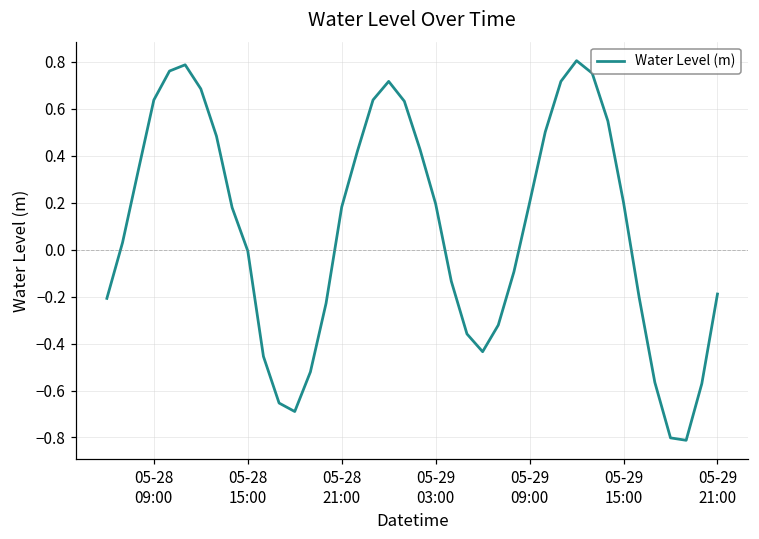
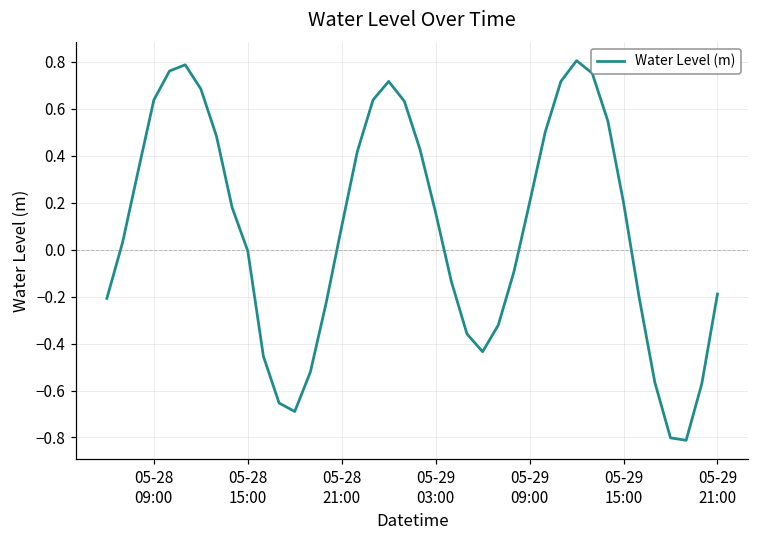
  {
    "05-28 09:00": 0.64,
    "05-28 15:00": -0.01,
-   "05-28 21:00": 0.18,
-   "05-29 03:00": 0.19,
+   "05-28 21:00": 0.10,
+   "05-29 03:00": 0.16,
    "05-29 09:00": 0.20,
    "05-29 15:00": 0.20,
    "05-29 21:00": -0.19
  }
